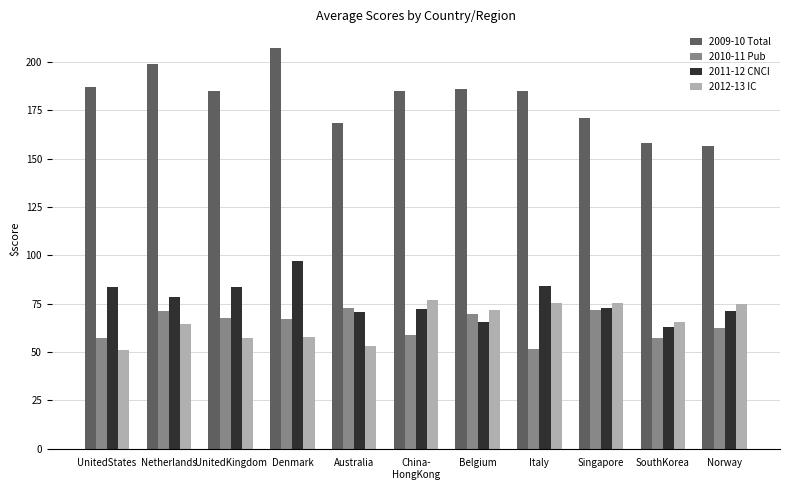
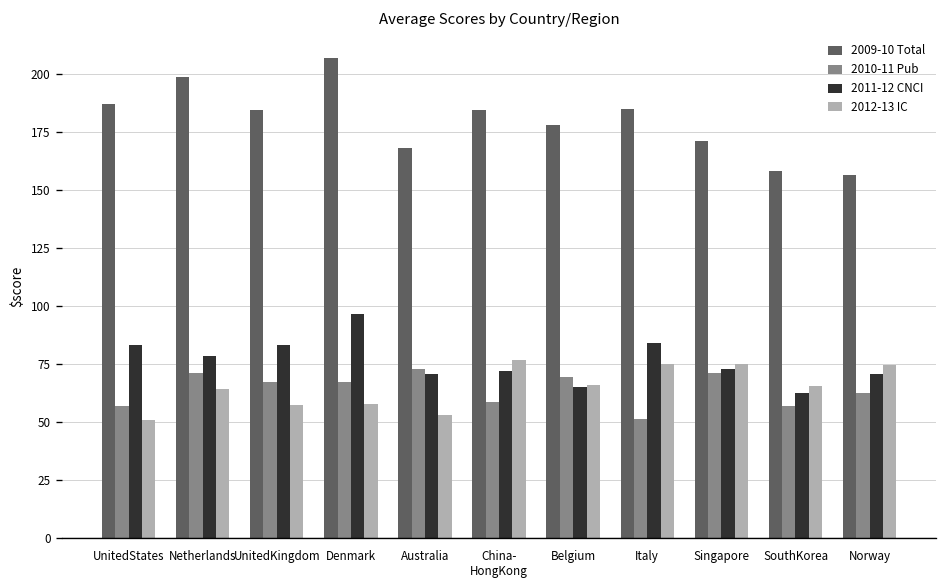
  {
    "2009-10 Total": {
      "UnitedStates": 187,
      "Netherlands": 199,
      "UnitedKingdom": 185,
      "Denmark": 207,
      "Australia": 168,
      "China- HongKong": 185,
-     "Belgium": 186,
+     "Belgium": 178,
      "Italy": 185,
      "Singapore": 171,
      "SouthKorea": 158,
      "Norway": 157
    },
    "2010-11 Pub": {
      "UnitedStates": 57,
      "Netherlands": 71,
      "UnitedKingdom": 67,
      "Denmark": 67,
      "Australia": 73,
      "China- HongKong": 59,
      "Belgium": 70,
      "Italy": 52,
      "Singapore": 72,
      "SouthKorea": 57,
      "Norway": 63
    },
    "2011-12 CNCI": {
      "UnitedStates": 83,
      "Netherlands": 79,
      "UnitedKingdom": 83,
      "Denmark": 97,
      "Australia": 71,
      "China- HongKong": 72,
      "Belgium": 65,
      "Italy": 84,
      "Singapore": 73,
      "SouthKorea": 63,
      "Norway": 71
    },
    "2012-13 IC": {
      "UnitedStates": 51,
      "Netherlands": 64,
      "UnitedKingdom": 57,
      "Denmark": 58,
      "Australia": 53,
      "China- HongKong": 77,
-     "Belgium": 72,
+     "Belgium": 66,
      "Italy": 75,
      "Singapore": 75,
      "SouthKorea": 66,
      "Norway": 75
    }
  }
